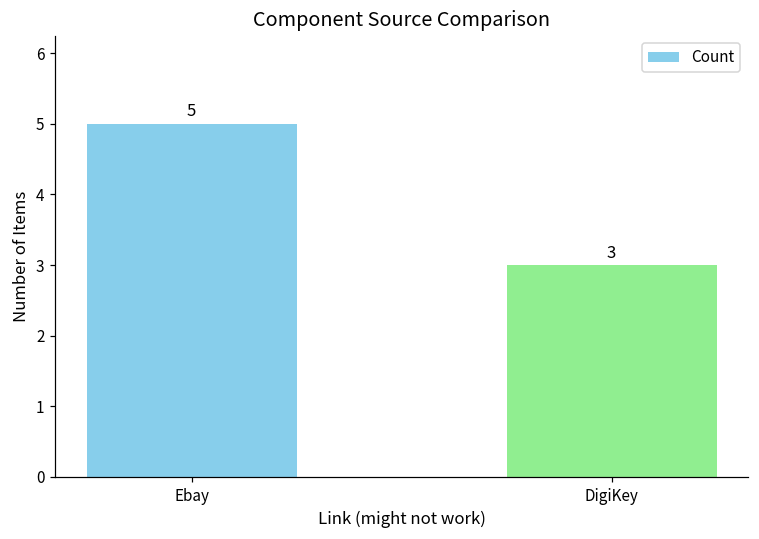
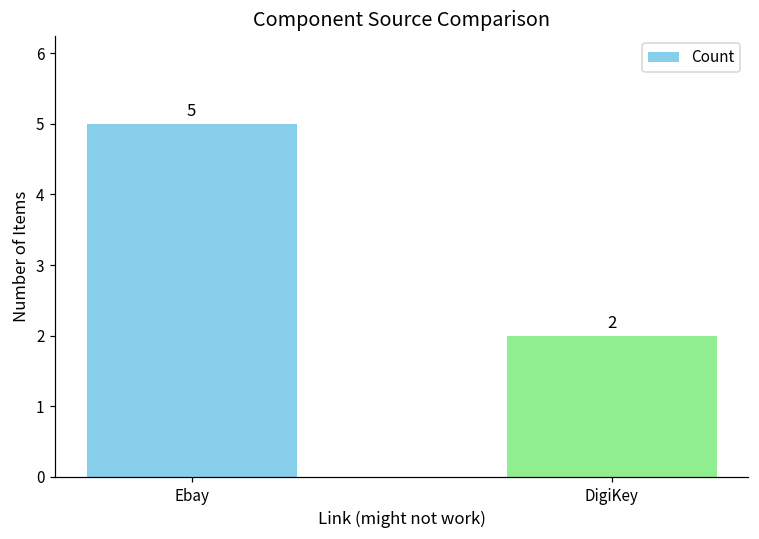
  {
    "Ebay": 5,
-   "DigiKey": 3
+   "DigiKey": 2
  }
